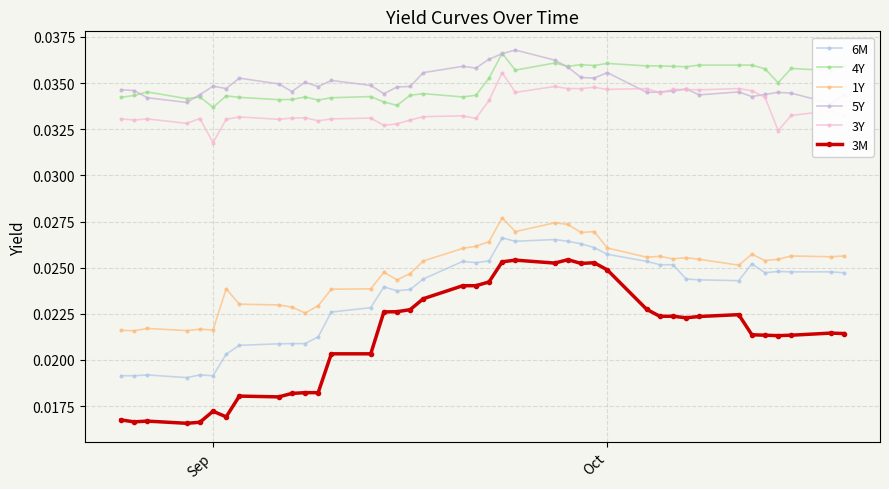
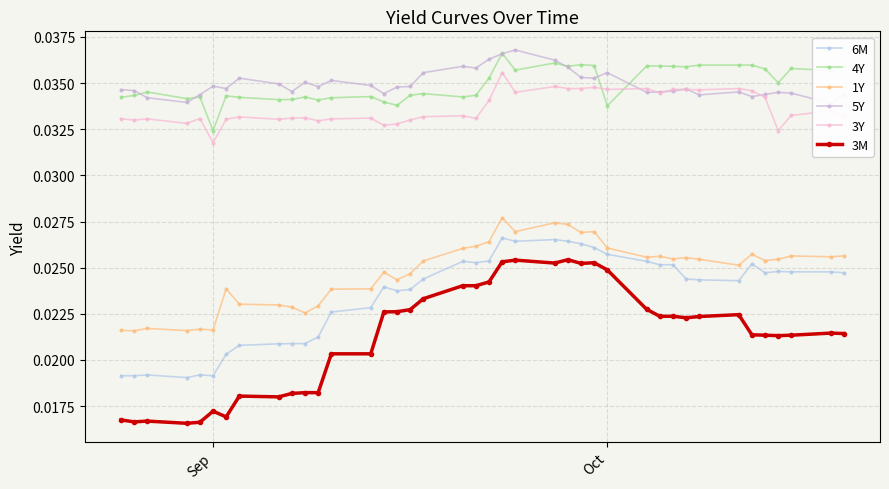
  {
    "4Y": {
-     "Sep": 0.0337,
-     "Oct": 0.0361
+     "Sep": 0.0324,
+     "Oct": 0.0338
    },
    "1Y": {
      "Sep": 0.0216,
      "Oct": 0.0261
    },
    "3M": {
      "Sep": 0.0172,
      "Oct": 0.0249
    }
  }
